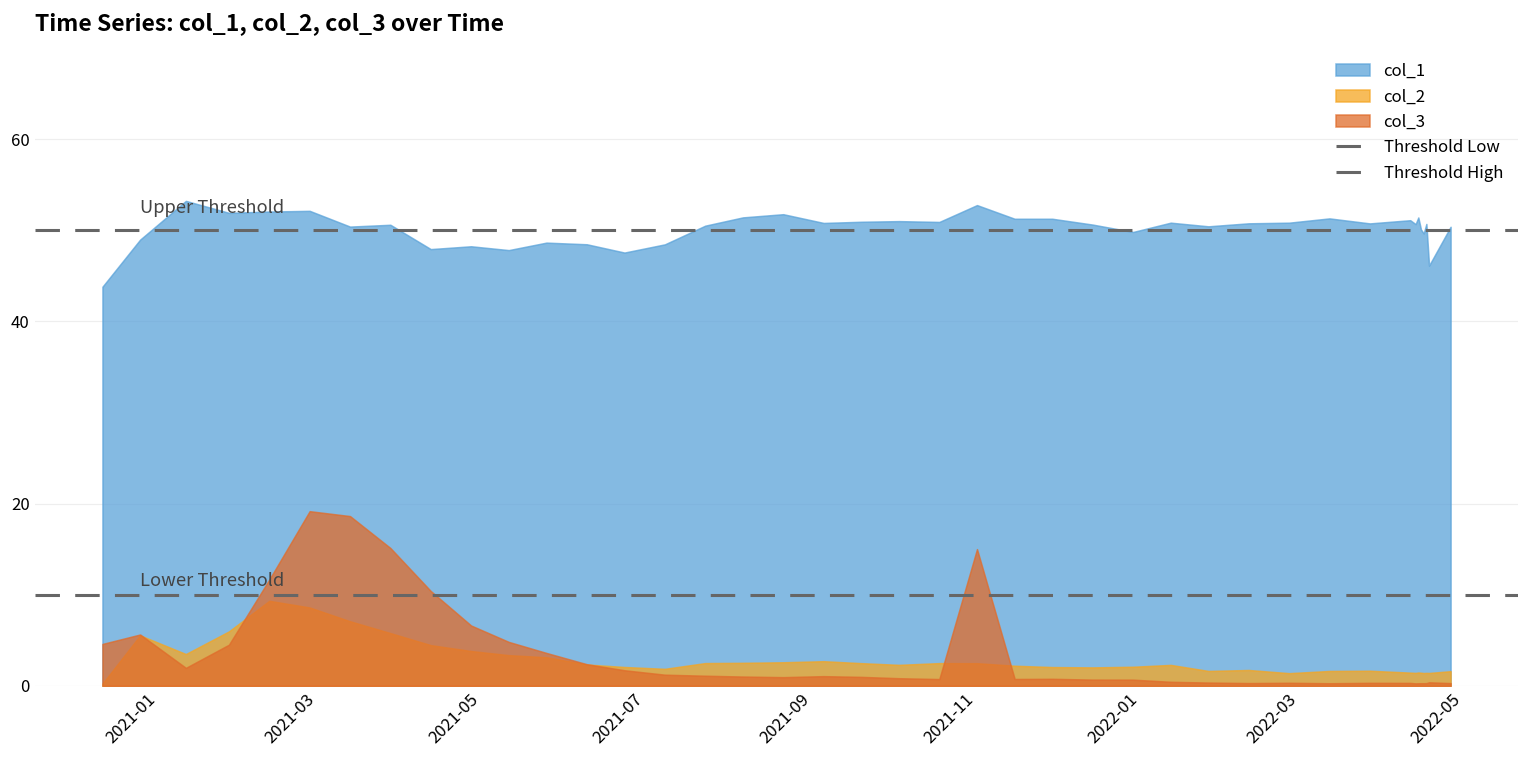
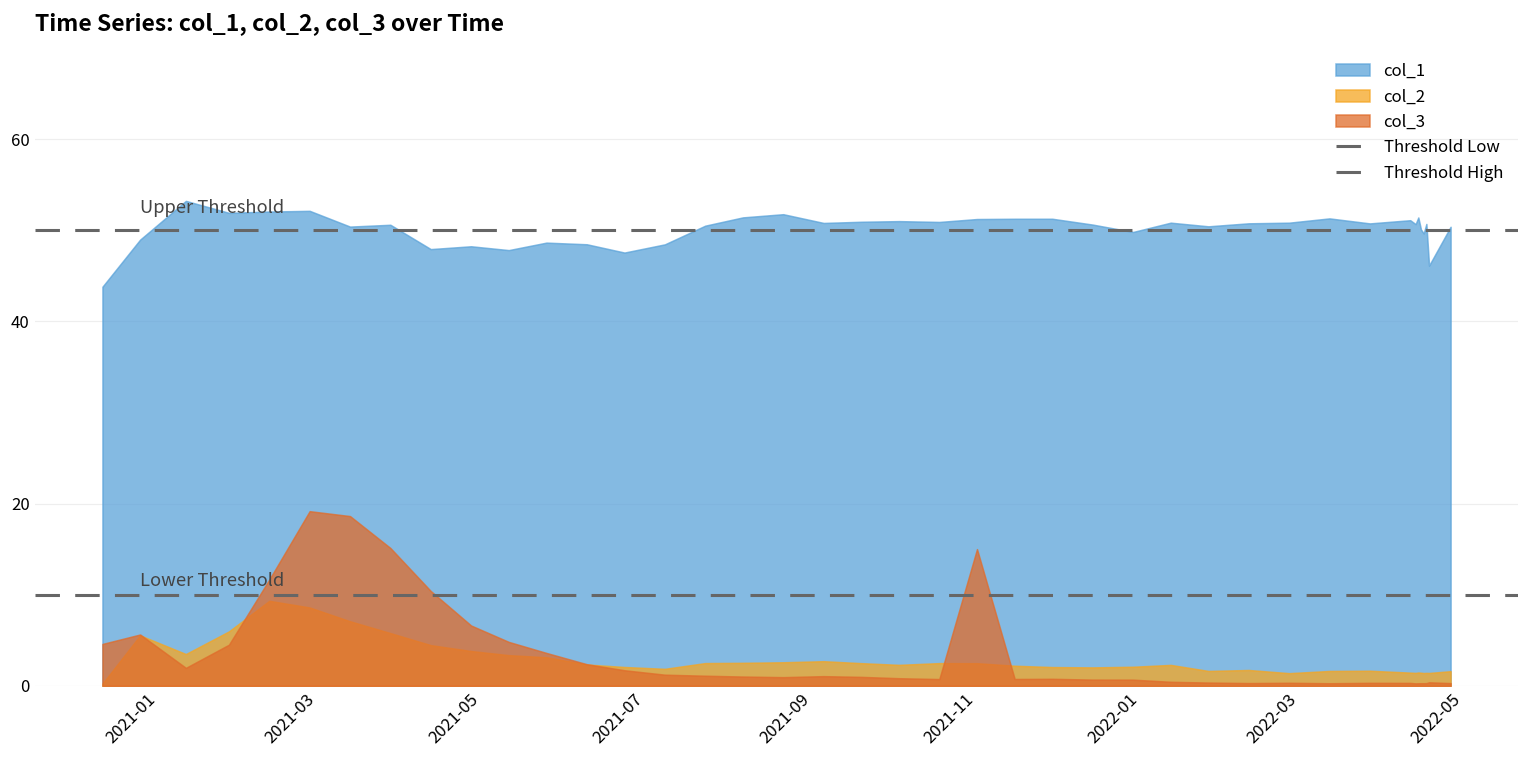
  {
    "col_1": {
-     "2021-11": 53
+     "2021-11": 51
    },
    "col_2": {
      "2021-11": 2
    },
    "col_3": {
      "2021-11": 15
    }
  }
